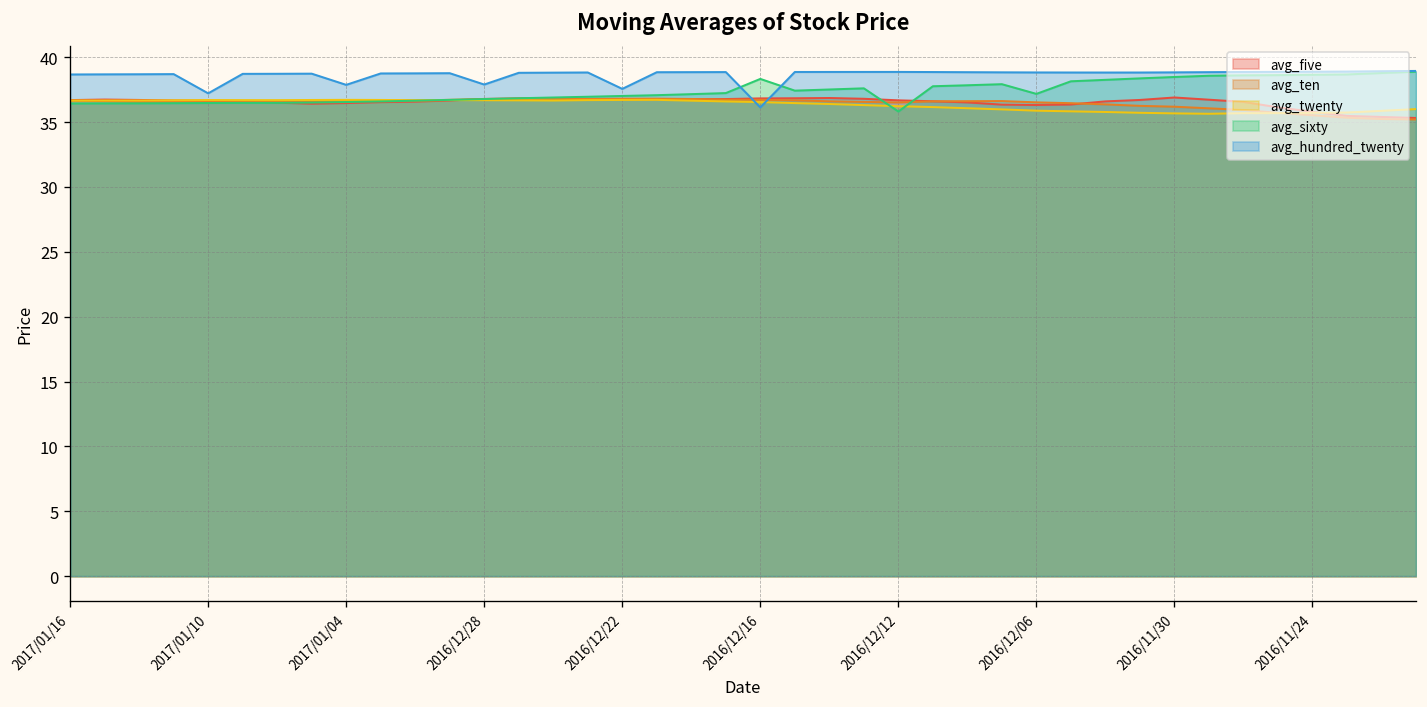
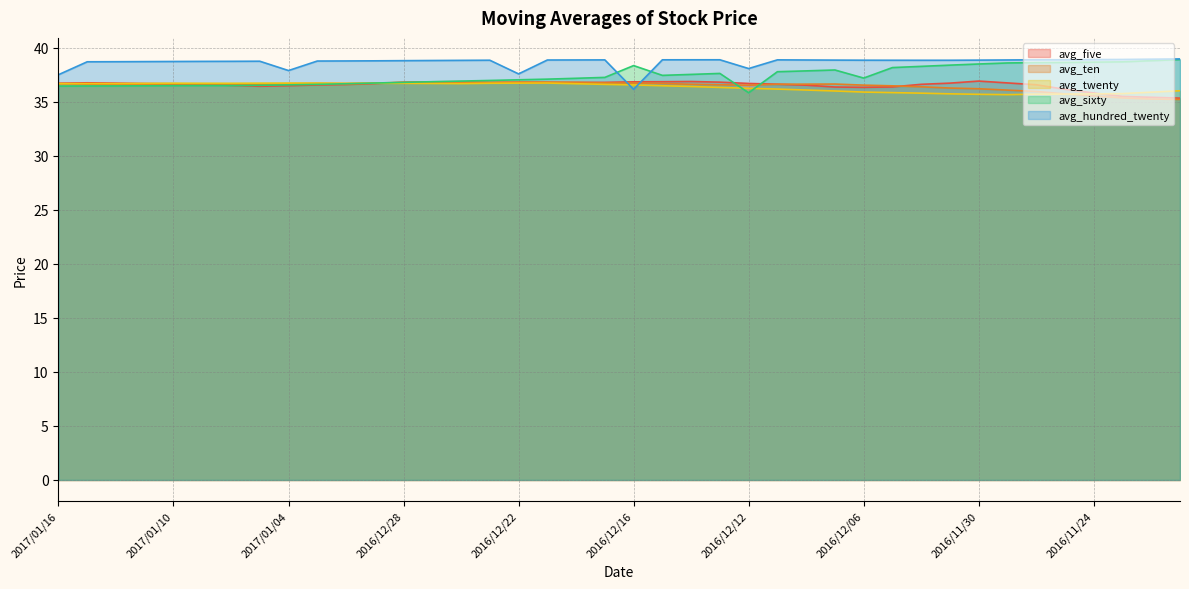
  {
    "avg_sixty": {
      "2016/12/16": 38.3,
      "2016/12/12": 35.8,
      "2016/12/06": 37.2,
      "2016/11/30": 38.5
    },
    "avg_hundred_twenty": {
-     "2017/01/16": 38.7,
-     "2017/01/10": 37.2,
+     "2017/01/16": 37.5,
+     "2017/01/10": 38.7,
      "2017/01/04": 37.9,
-     "2016/12/28": 37.9,
+     "2016/12/28": 38.8,
      "2016/12/22": 37.6,
      "2016/12/16": 36.1,
-     "2016/12/12": 38.9,
+     "2016/12/12": 38.1,
      "2016/12/06": 38.8,
      "2016/11/30": 38.8
    }
  }
